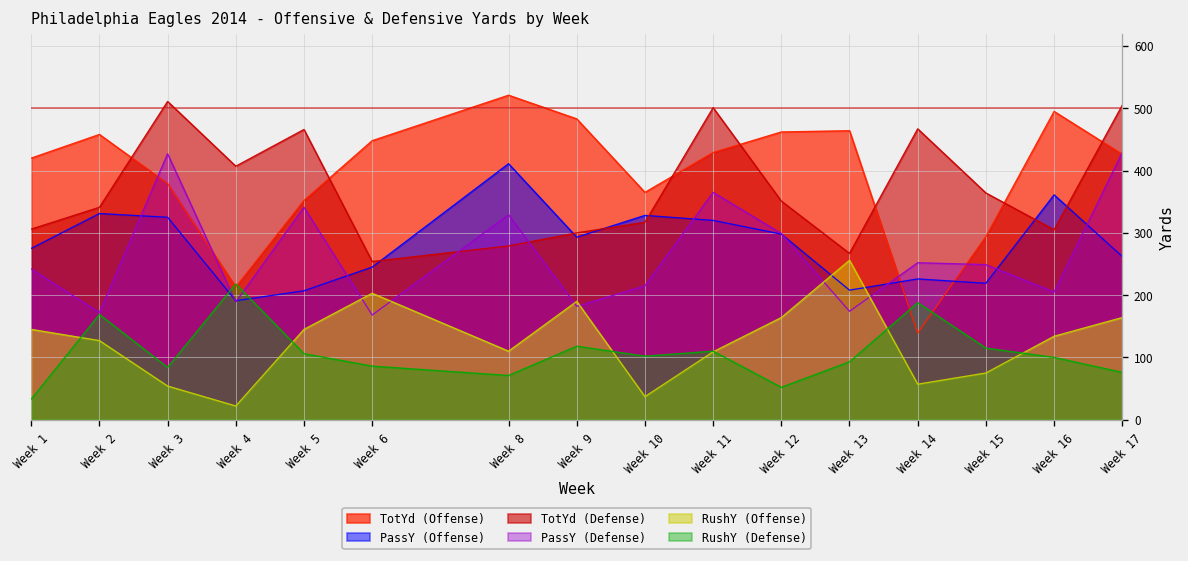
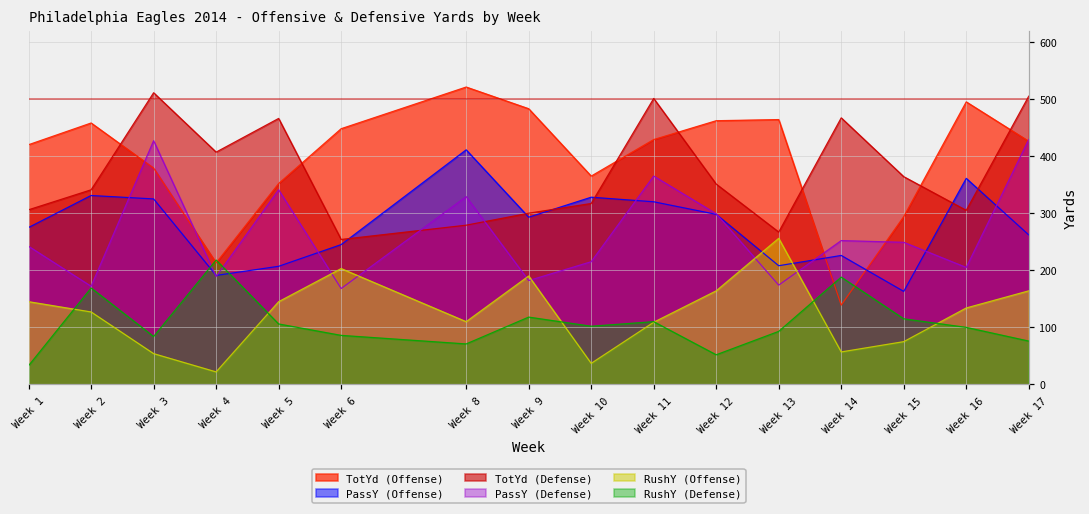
  {
    "TotYd (Offense)": {
      "Week 1": 420,
      "Week 2": 460,
      "Week 3": 380,
      "Week 4": 210,
      "Week 5": 350,
      "Week 6": 450,
      "Week 8": 520,
      "Week 9": 480,
      "Week 10": 370,
      "Week 11": 430,
      "Week 12": 460,
      "Week 13": 460,
      "Week 14": 140,
      "Week 15": 290,
      "Week 16": 500
    },
    "PassY (Offense)": {
      "Week 1": 280,
      "Week 2": 330,
      "Week 3": 330,
      "Week 5": 210,
      "Week 6": 250,
      "Week 8": 410,
      "Week 9": 290,
      "Week 10": 330,
      "Week 11": 320,
      "Week 13": 210,
      "Week 14": 230,
-     "Week 15": 220,
+     "Week 15": 160,
      "Week 16": 360,
      "Week 17": 260
    },
    "TotYd (Defense)": {
      "Week 1": 310,
      "Week 2": 340,
      "Week 3": 510,
      "Week 4": 410,
      "Week 5": 470,
      "Week 6": 250,
      "Week 8": 280,
      "Week 9": 300,
      "Week 10": 320,
      "Week 11": 500,
      "Week 12": 350,
      "Week 13": 270,
      "Week 14": 470,
      "Week 15": 360,
      "Week 16": 310,
      "Week 17": 510
    },
    "PassY (Defense)": {
      "Week 1": 240,
      "Week 3": 430,
      "Week 5": 340,
      "Week 6": 170,
      "Week 8": 330,
      "Week 9": 180,
      "Week 10": 220,
      "Week 11": 370,
      "Week 13": 170,
      "Week 14": 250,
      "Week 15": 250,
      "Week 16": 210
    },
    "RushY (Offense)": {
      "Week 1": 150,
      "Week 2": 130,
      "Week 3": 50,
      "Week 4": 20,
      "Week 5": 150,
      "Week 6": 200,
      "Week 8": 110,
      "Week 9": 190,
      "Week 10": 40,
      "Week 12": 160,
      "Week 13": 260,
      "Week 14": 60,
      "Week 15": 80,
      "Week 16": 130,
      "Week 17": 160
    },
    "RushY (Defense)": {
      "Week 1": 30,
      "Week 3": 80,
      "Week 4": 220,
      "Week 5": 110,
      "Week 6": 90,
      "Week 8": 70,
      "Week 9": 120,
      "Week 10": 100,
      "Week 12": 50,
      "Week 13": 90,
      "Week 14": 190,
      "Week 15": 120,
      "Week 16": 100,
      "Week 17": 80
    }
  }
